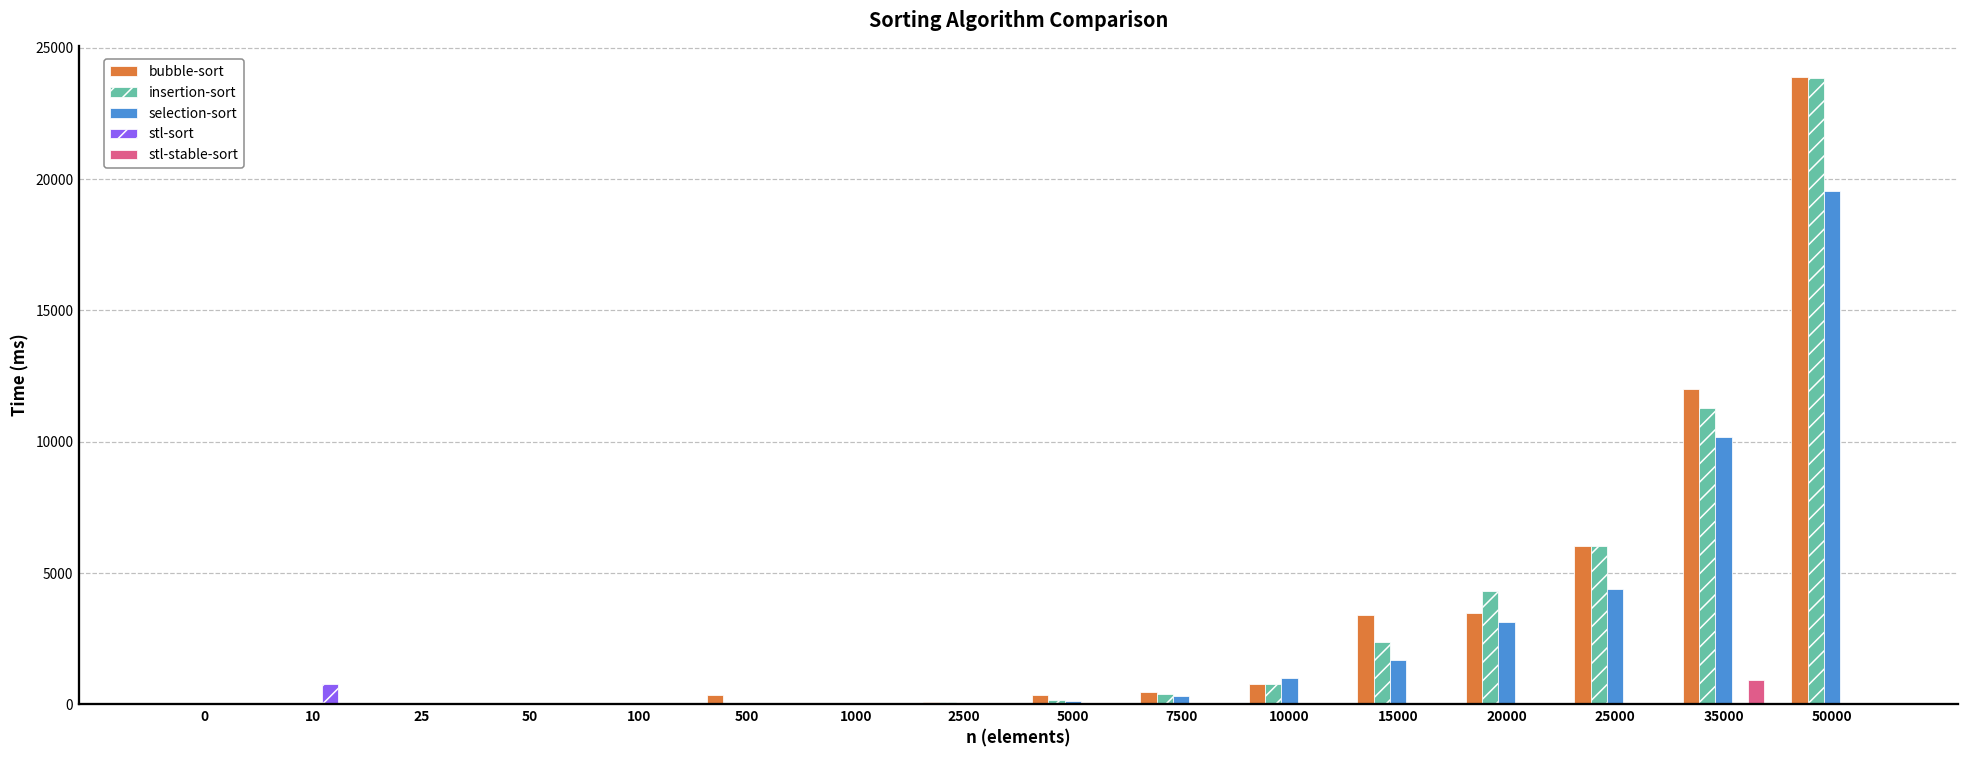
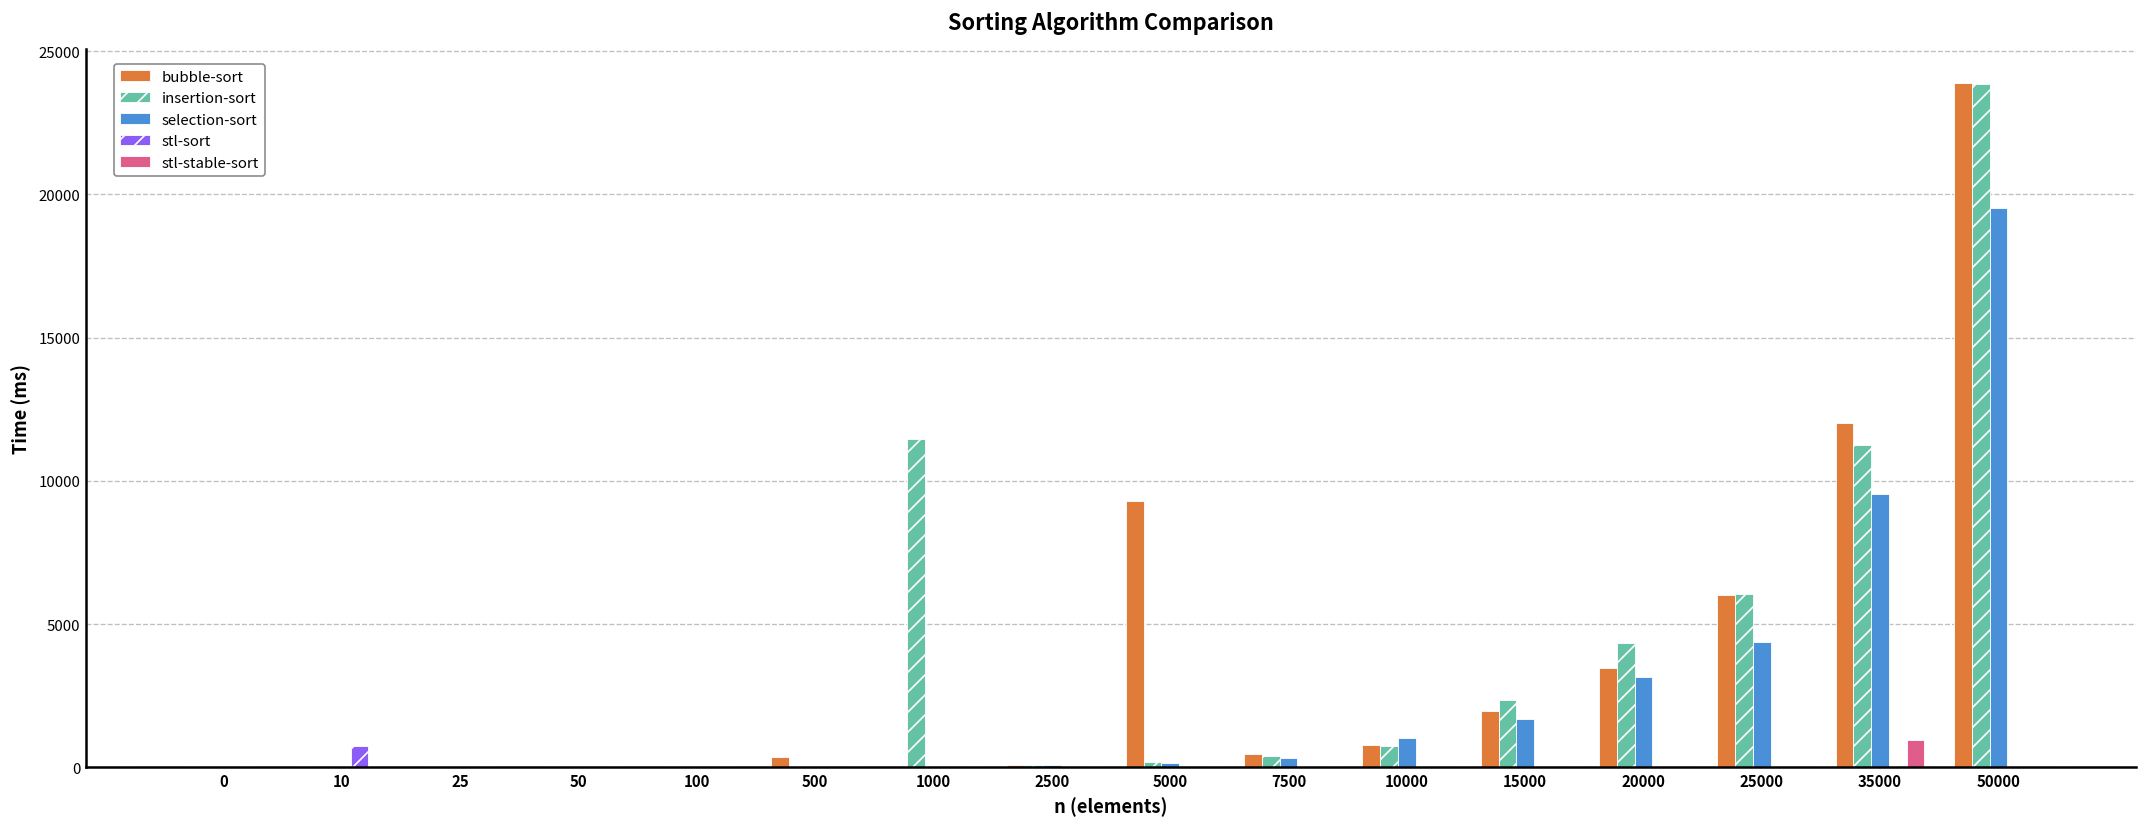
  {
    "bubble-sort": {
      "500": 400,
-     "5000": 400,
+     "5000": 9300,
      "7500": 500,
      "10000": 800,
-     "15000": 3400,
+     "15000": 2000,
      "20000": 3500,
      "25000": 6000,
      "35000": 12000,
      "50000": 23900
    },
    "insertion-sort": {
-     "1000": 0,
+     "1000": 11500,
      "5000": 200,
      "7500": 400,
      "10000": 800,
      "15000": 2400,
      "20000": 4300,
      "25000": 6000,
      "35000": 11300,
      "50000": 23900
    },
    "selection-sort": {
      "5000": 100,
      "7500": 300,
      "10000": 1000,
      "15000": 1700,
      "20000": 3100,
      "25000": 4400,
-     "35000": 10200,
+     "35000": 9500,
      "50000": 19500
    },
    "stl-sort": {
      "10": 800
    },
    "stl-stable-sort": {
      "35000": 900
    }
  }
